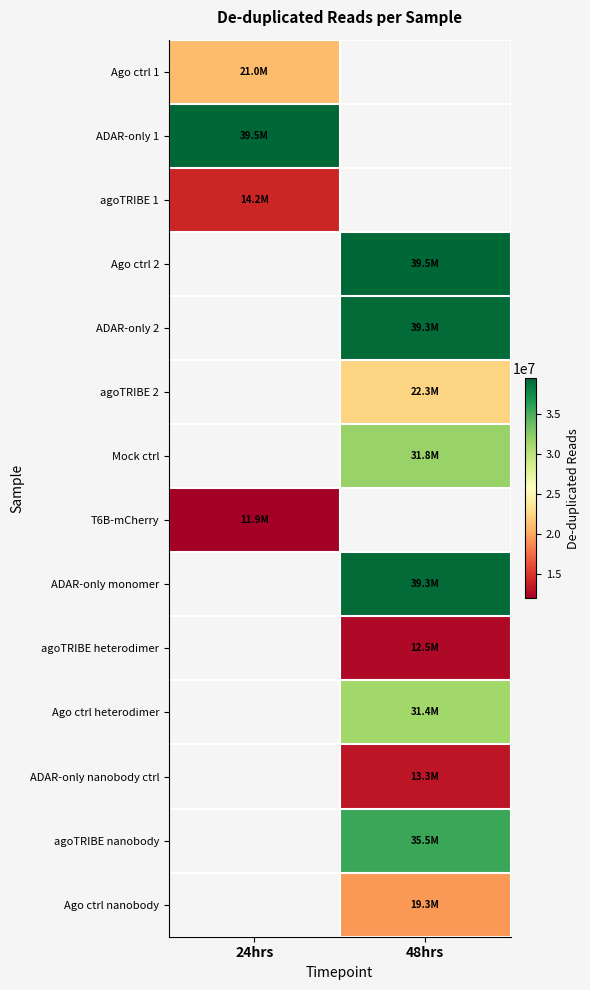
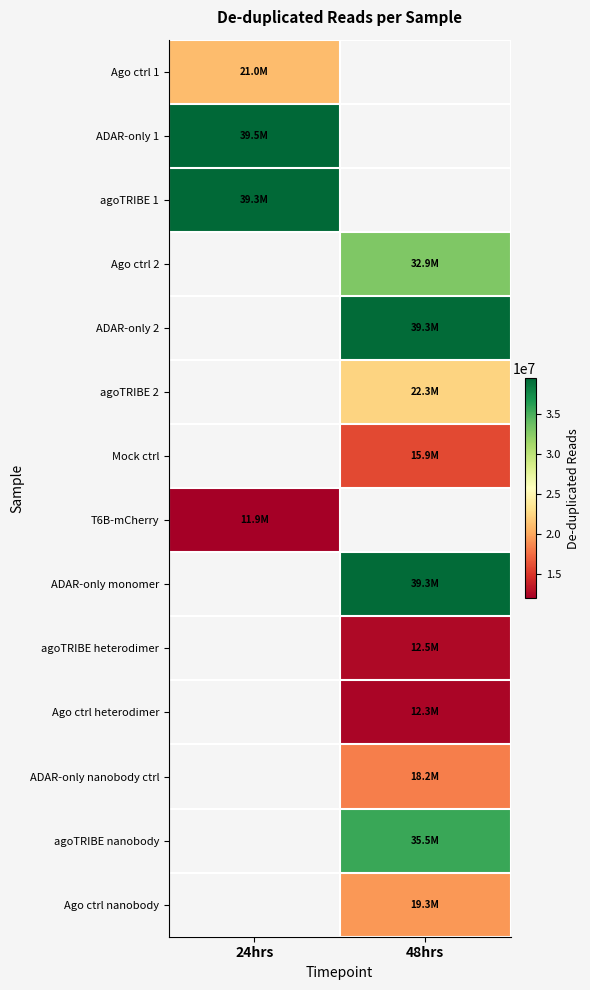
  {
    "Ago ctrl 1": {
      "24hrs": "21.0M"
    },
    "ADAR-only 1": {
      "24hrs": "39.5M"
    },
    "agoTRIBE 1": {
-     "24hrs": "14.2M"
+     "24hrs": "39.3M"
    },
    "Ago ctrl 2": {
-     "48hrs": "39.5M"
+     "48hrs": "32.9M"
    },
    "ADAR-only 2": {
      "48hrs": "39.3M"
    },
    "agoTRIBE 2": {
      "48hrs": "22.3M"
    },
    "Mock ctrl": {
-     "48hrs": "31.8M"
+     "48hrs": "15.9M"
    },
    "T6B-mCherry": {
      "24hrs": "11.9M"
    },
    "ADAR-only monomer": {
      "48hrs": "39.3M"
    },
    "agoTRIBE heterodimer": {
      "48hrs": "12.5M"
    },
    "Ago ctrl heterodimer": {
-     "48hrs": "31.4M"
+     "48hrs": "12.3M"
    },
    "ADAR-only nanobody ctrl": {
-     "48hrs": "13.3M"
+     "48hrs": "18.2M"
    },
    "agoTRIBE nanobody": {
      "48hrs": "35.5M"
    },
    "Ago ctrl nanobody": {
      "48hrs": "19.3M"
    }
  }
